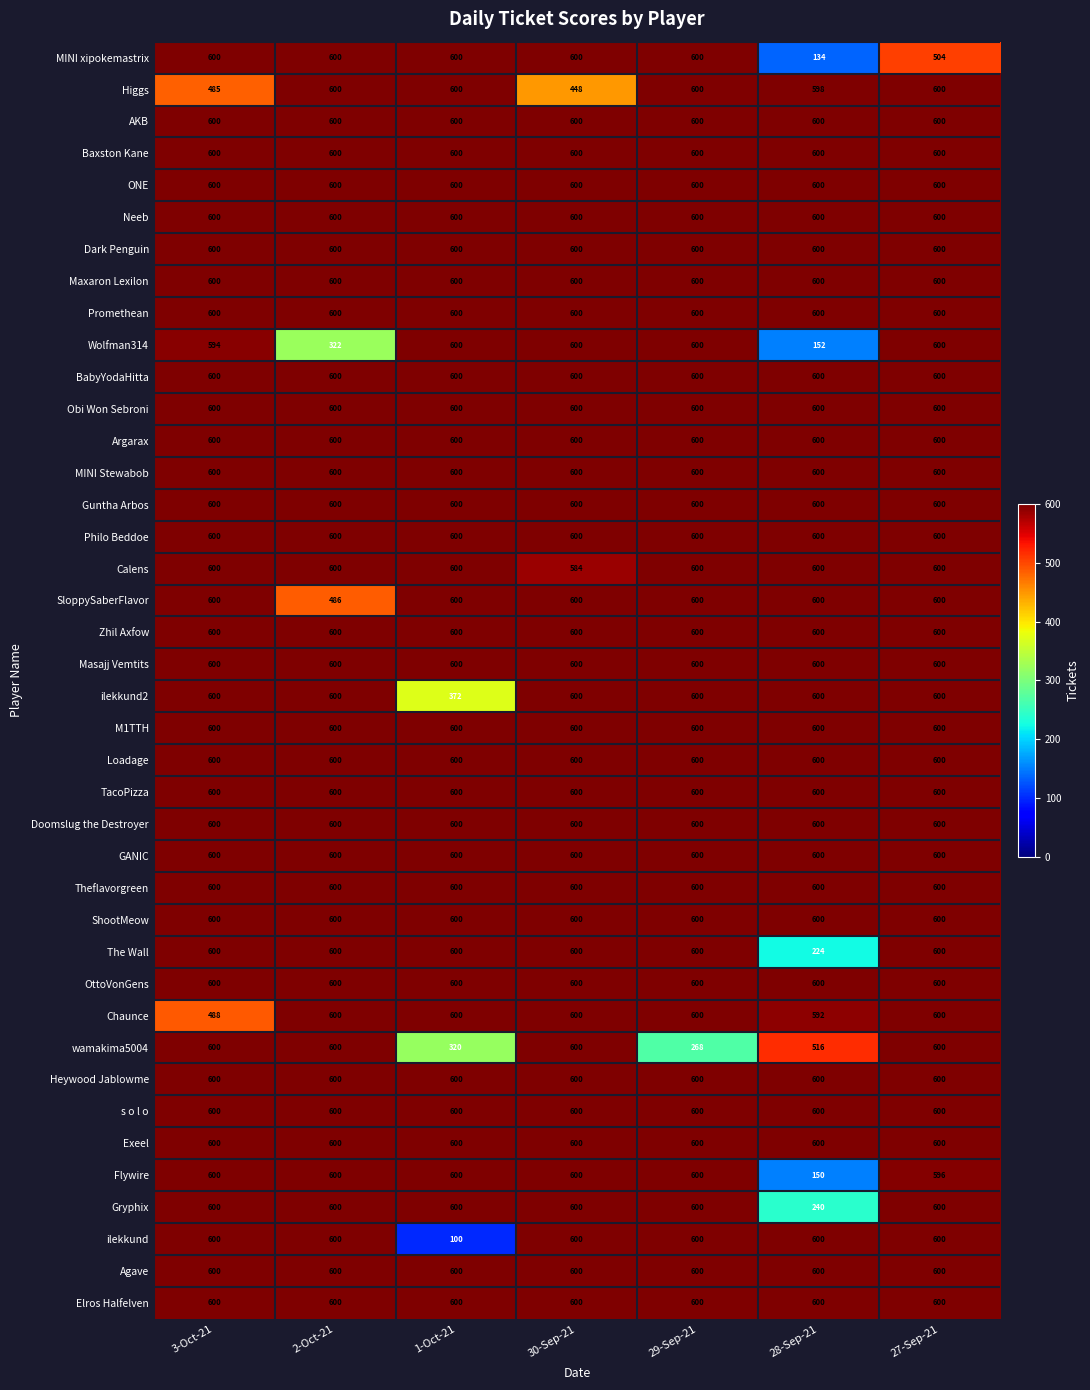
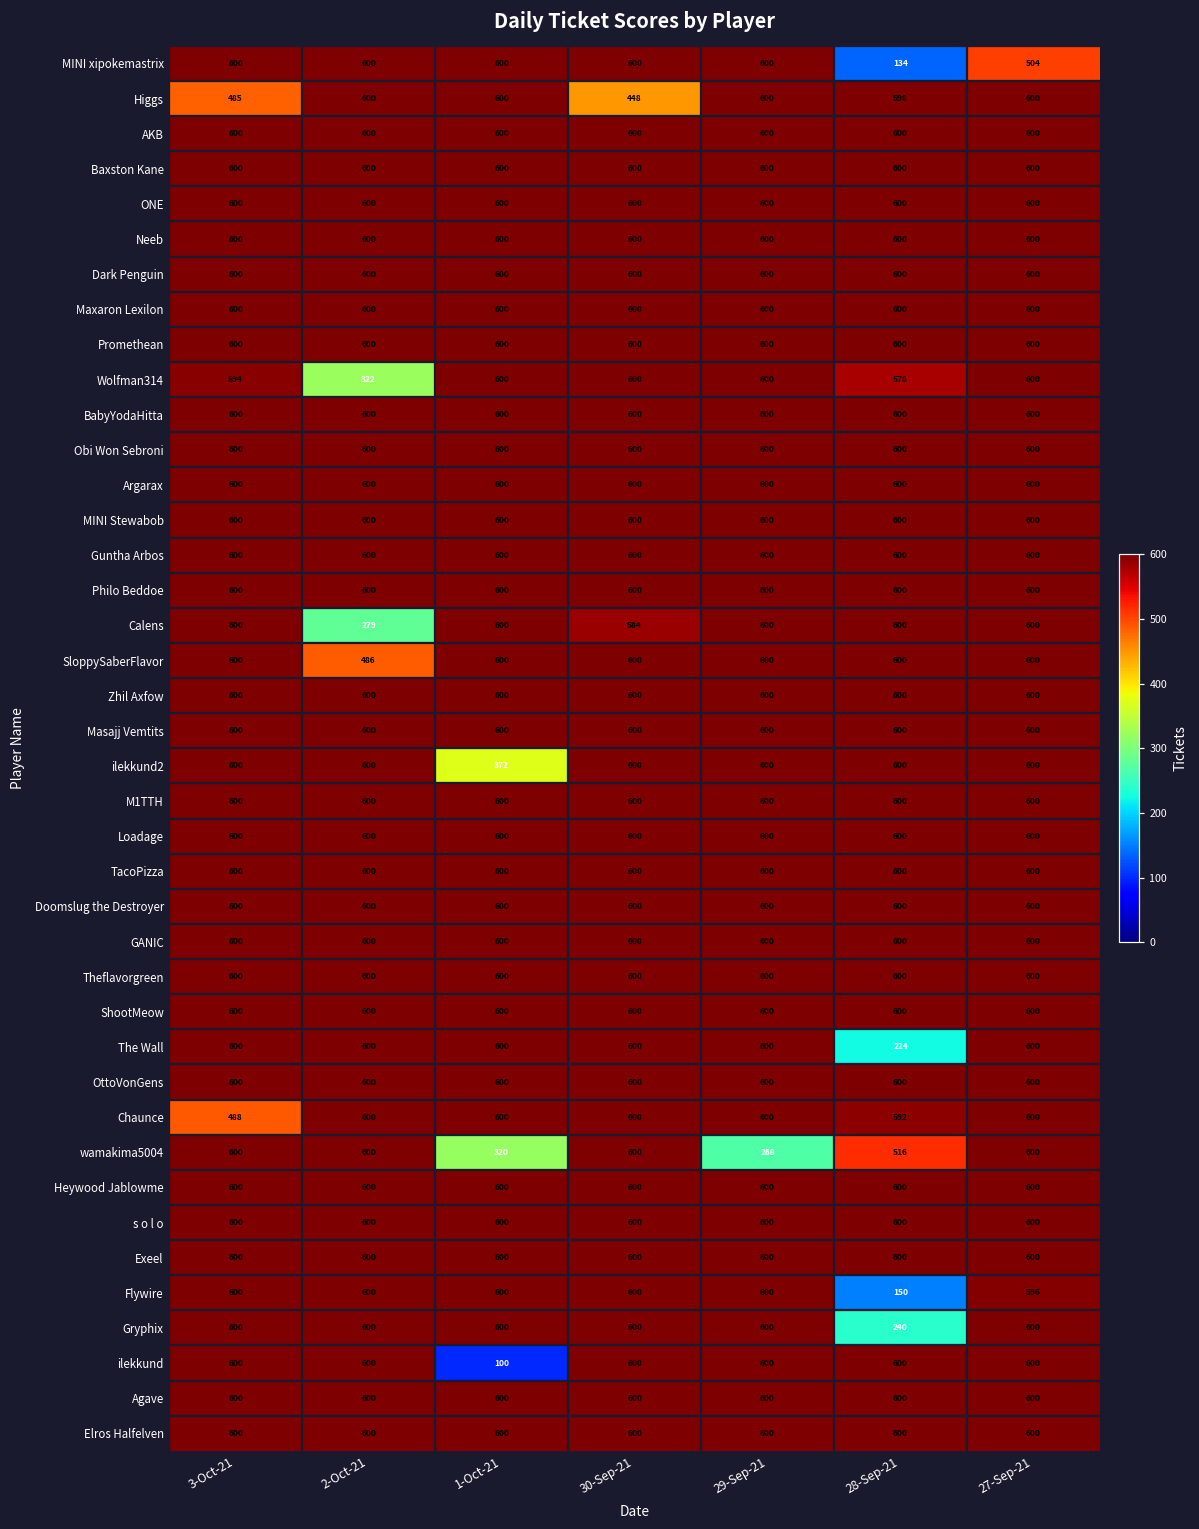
  {
    "Wolfman314": {
      "3-Oct-21": 594,
      "2-Oct-21": 322,
      "1-Oct-21": 600,
      "30-Sep-21": 600,
      "29-Sep-21": 600,
-     "28-Sep-21": 152,
+     "28-Sep-21": 578,
      "27-Sep-21": 600
    },
    "Calens": {
      "3-Oct-21": 600,
-     "2-Oct-21": 600,
+     "2-Oct-21": 279,
      "1-Oct-21": 600,
      "30-Sep-21": 584,
      "29-Sep-21": 600,
      "28-Sep-21": 600,
      "27-Sep-21": 600
    }
  }
